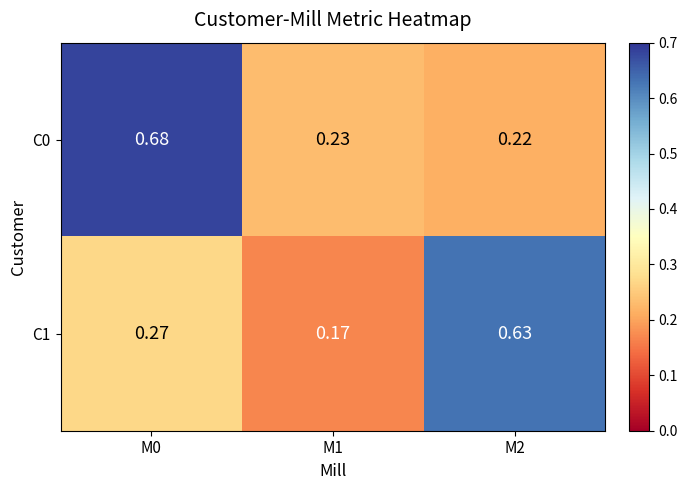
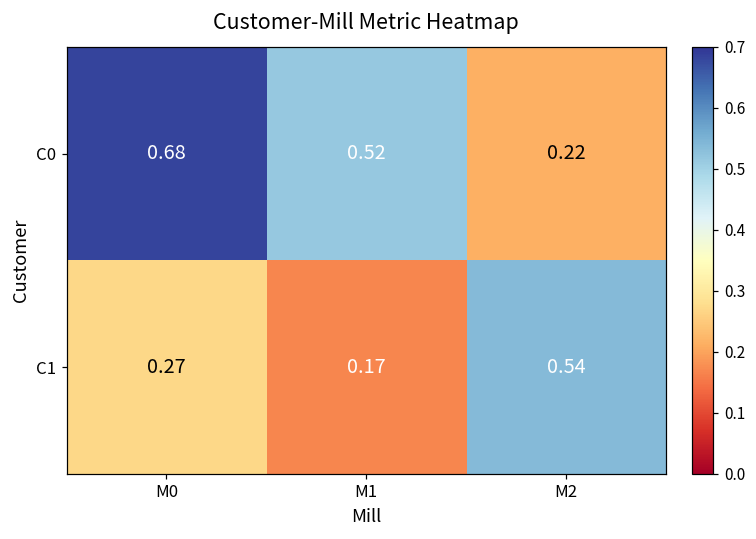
  {
    "C0": {
      "M0": 0.68,
-     "M1": 0.23,
+     "M1": 0.52,
      "M2": 0.22
    },
    "C1": {
      "M0": 0.27,
      "M1": 0.17,
-     "M2": 0.63
+     "M2": 0.54
    }
  }
